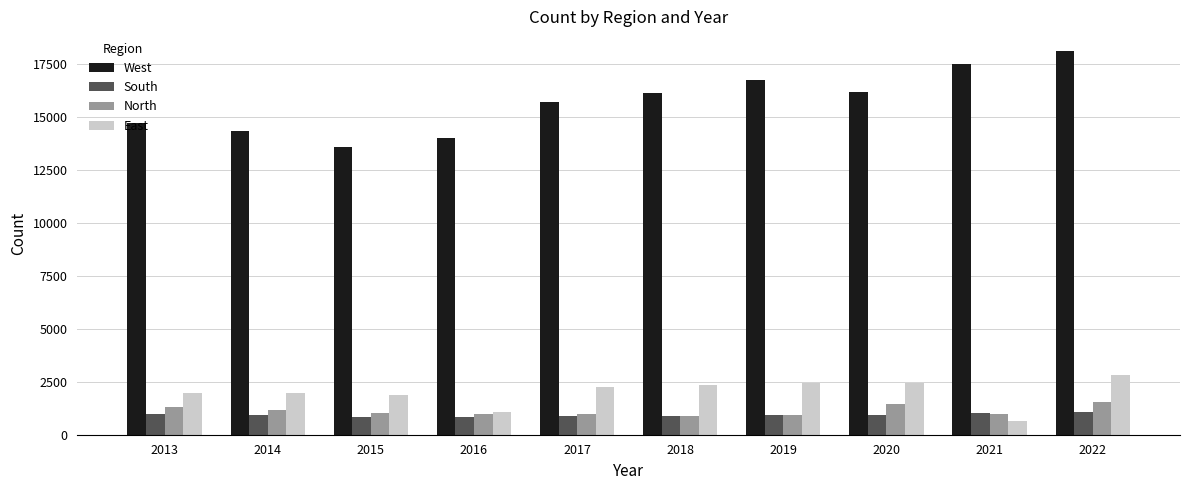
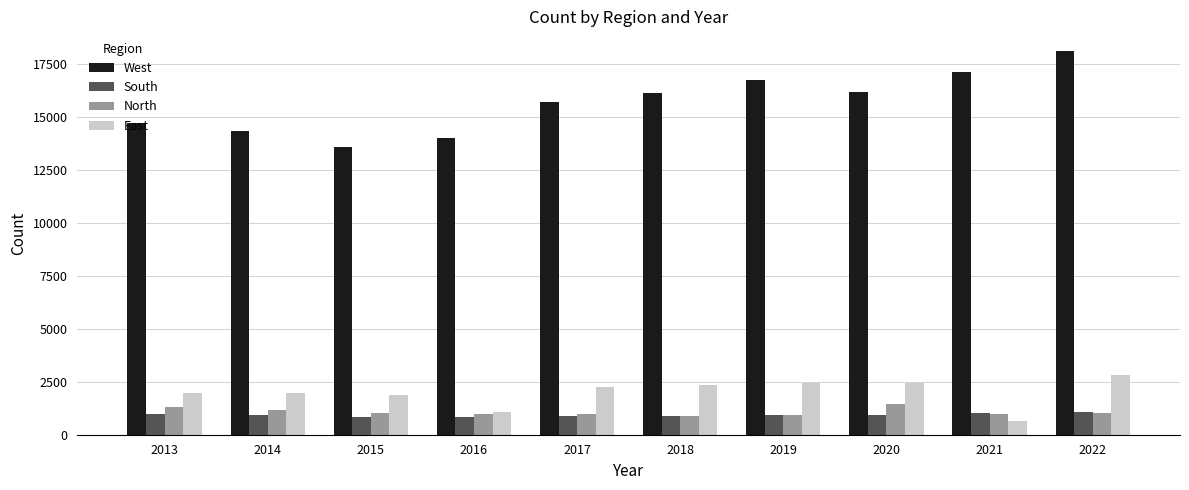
  {
    "West": {
      "2013": 14700,
      "2014": 14400,
      "2015": 13600,
      "2016": 14000,
      "2017": 15700,
      "2018": 16100,
      "2019": 16700,
      "2020": 16200,
-     "2021": 17500,
+     "2021": 17100,
      "2022": 18100
    },
    "South": {
      "2013": 1000,
      "2014": 900,
      "2015": 800,
      "2016": 800,
      "2017": 900,
      "2018": 900,
      "2019": 900,
      "2020": 900,
      "2021": 1000,
      "2022": 1100
    },
    "North": {
      "2013": 1300,
      "2014": 1200,
      "2015": 1000,
      "2016": 1000,
      "2017": 1000,
      "2018": 900,
      "2019": 900,
      "2020": 1500,
      "2021": 1000,
-     "2022": 1500
+     "2022": 1000
    },
    "East": {
      "2013": 2000,
      "2014": 2000,
      "2015": 1900,
      "2016": 1100,
      "2017": 2200,
      "2018": 2300,
      "2019": 2500,
      "2020": 2400,
      "2021": 600,
      "2022": 2800
    }
  }
